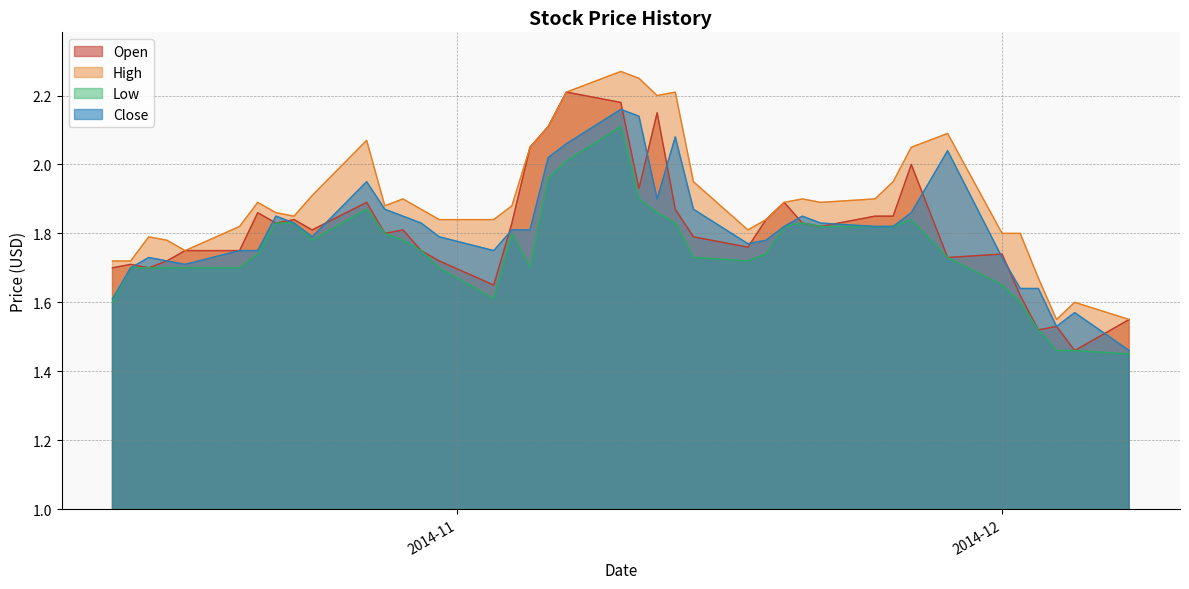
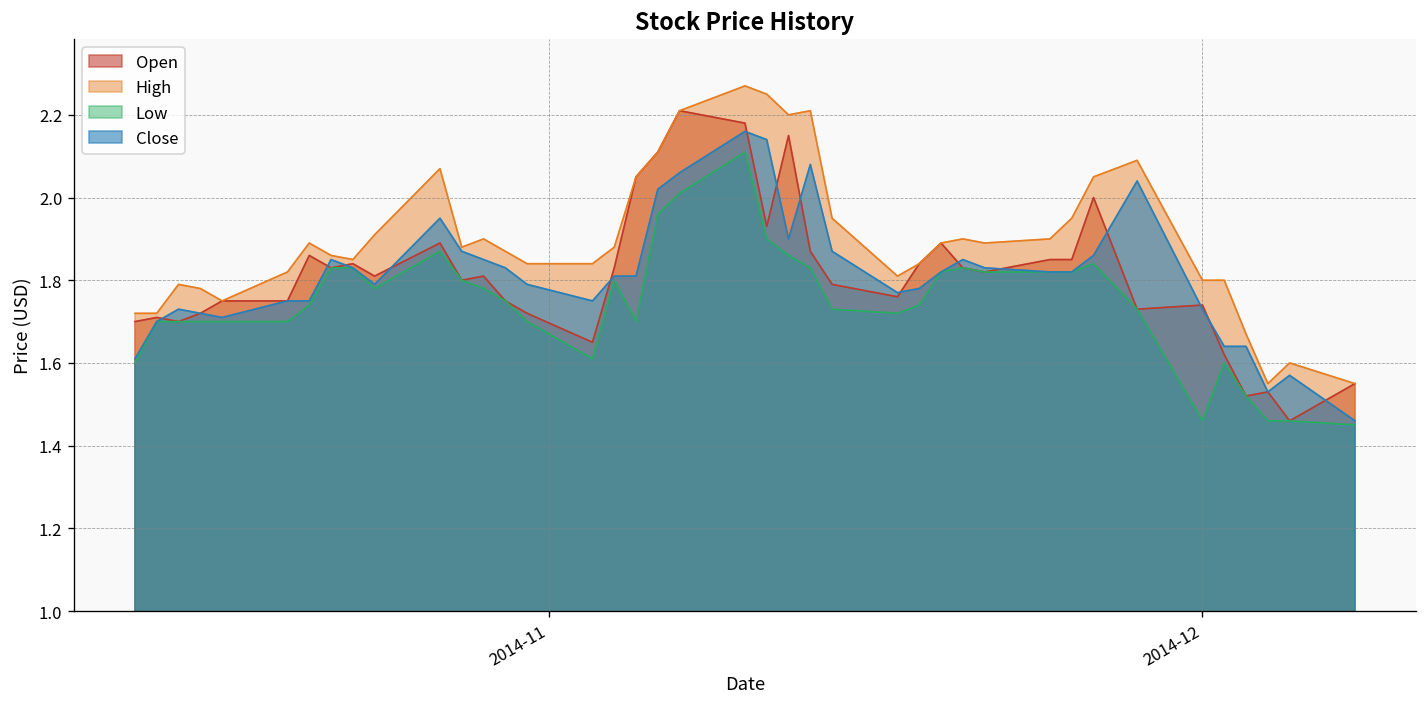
  {
    "Open": {
      "2014-12": 1.74
    },
    "High": {
      "2014-12": 1.80
    },
    "Low": {
-     "2014-12": 1.65
+     "2014-12": 1.46
    },
    "Close": {
      "2014-12": 1.73
    }
  }
